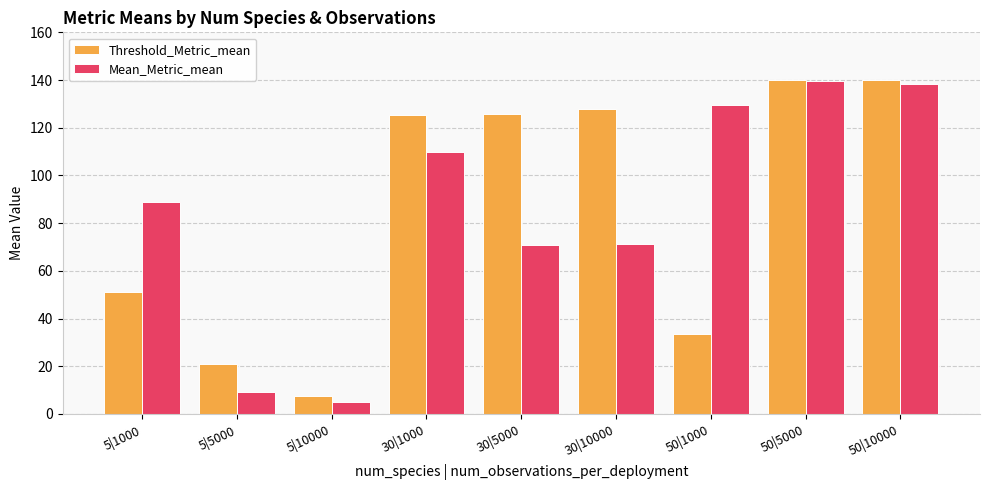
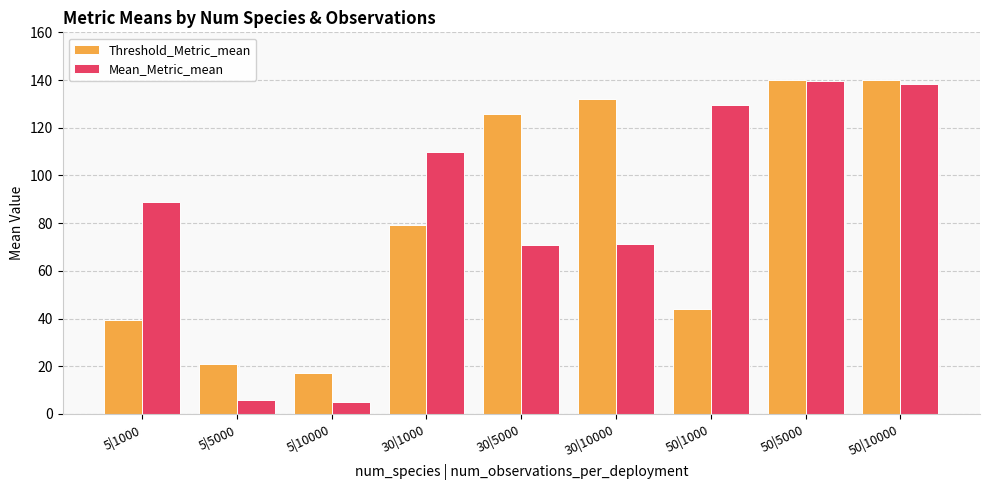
  {
    "Threshold_Metric_mean": {
-     "5|1000": 51,
+     "5|1000": 39,
      "5|5000": 21,
-     "5|10000": 8,
-     "30|1000": 125,
+     "5|10000": 17,
+     "30|1000": 79,
      "30|5000": 126,
-     "30|10000": 128,
-     "50|1000": 34,
+     "30|10000": 132,
+     "50|1000": 44,
      "50|5000": 140,
      "50|10000": 140
    },
    "Mean_Metric_mean": {
      "5|1000": 89,
-     "5|5000": 9,
+     "5|5000": 6,
      "5|10000": 5,
      "30|1000": 110,
      "30|5000": 71,
      "30|10000": 71,
      "50|1000": 130,
      "50|5000": 140,
      "50|10000": 138
    }
  }
